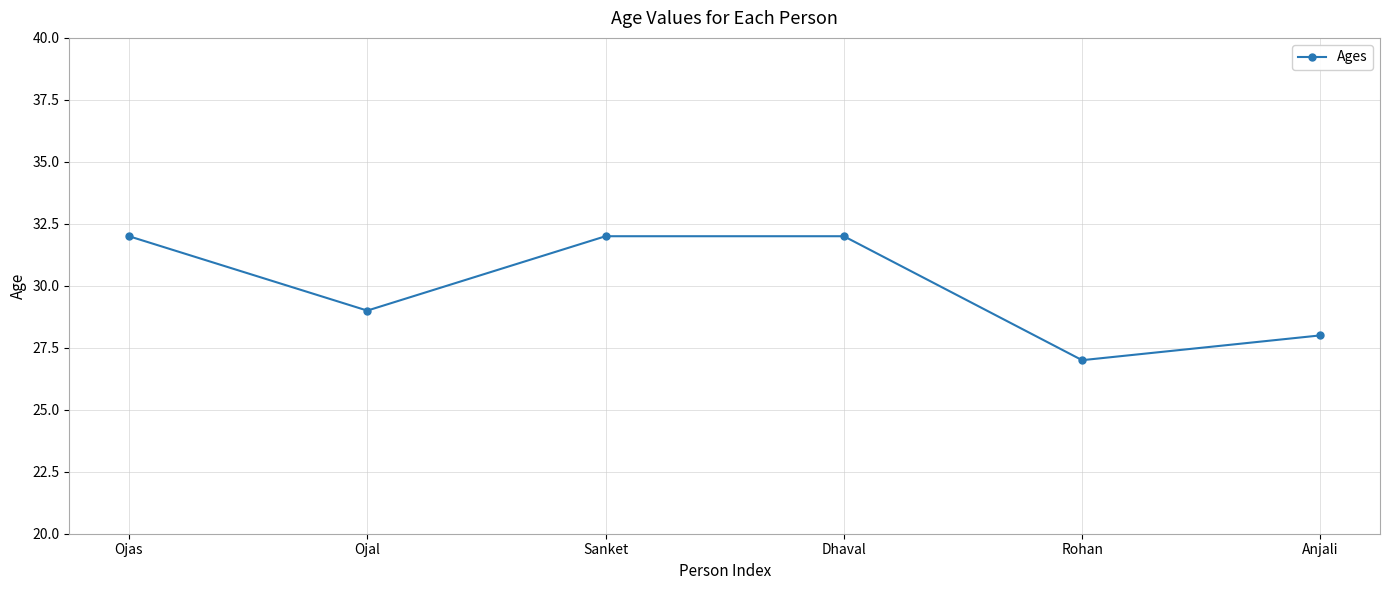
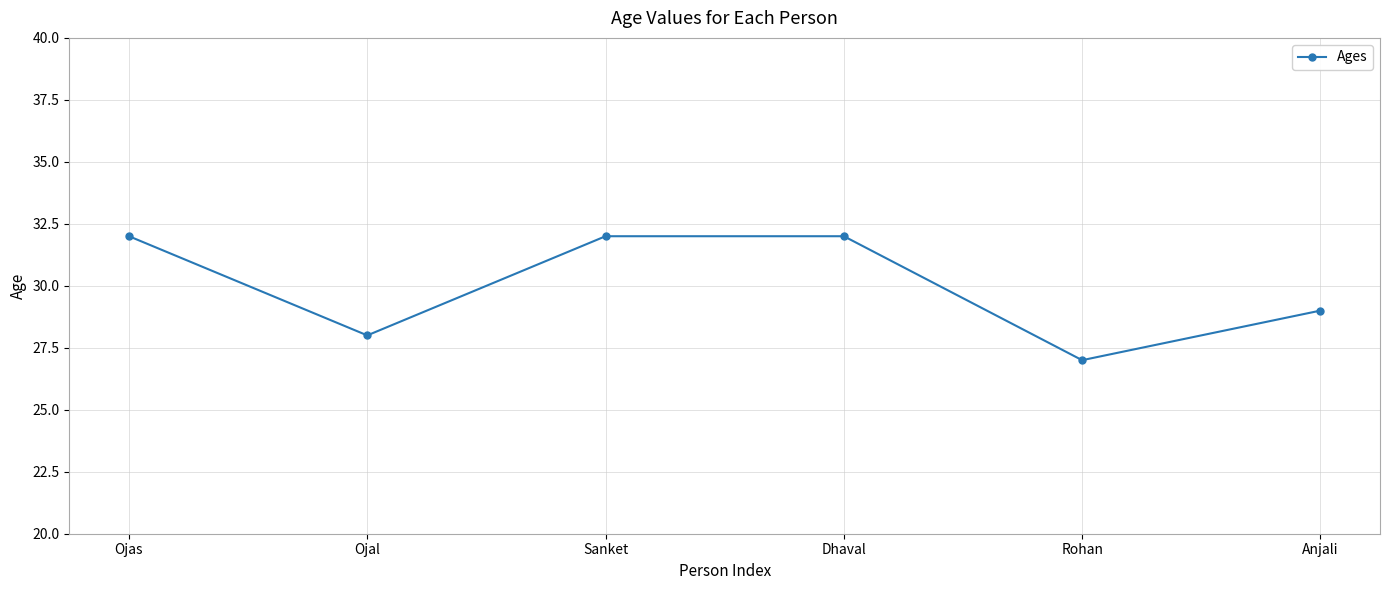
  {
    "Ojas": 32,
-   "Ojal": 29,
+   "Ojal": 28,
    "Sanket": 32,
    "Dhaval": 32,
    "Rohan": 27,
-   "Anjali": 28
+   "Anjali": 29
  }
